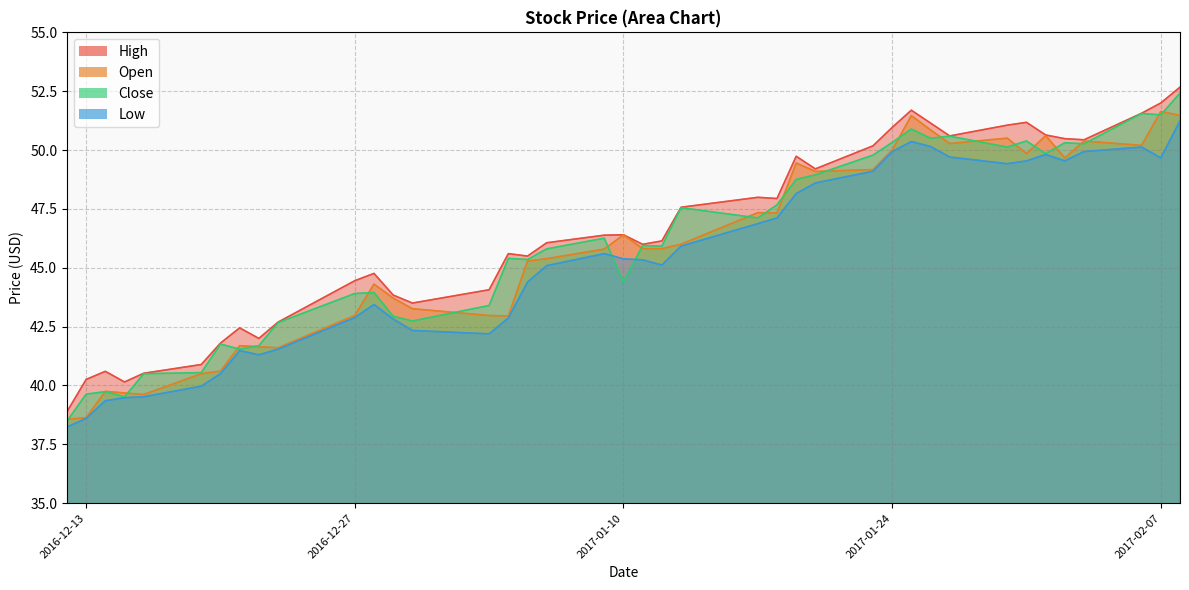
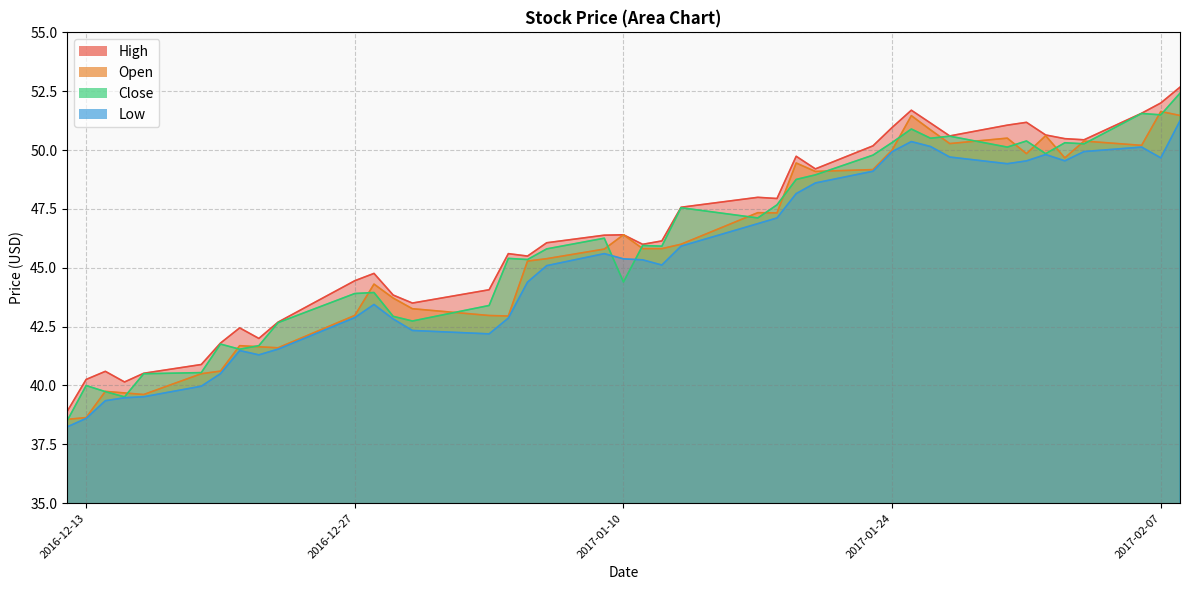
  {
    "Close": {
-     "2016-12-13": 39.6,
+     "2016-12-13": 40.0,
      "2016-12-27": 43.9,
      "2017-01-10": 44.4,
      "2017-01-24": 50.3,
      "2017-02-07": 51.5
    },
    "Low": {
      "2017-01-10": 45.4,
      "2017-02-07": 49.7
    }
  }
